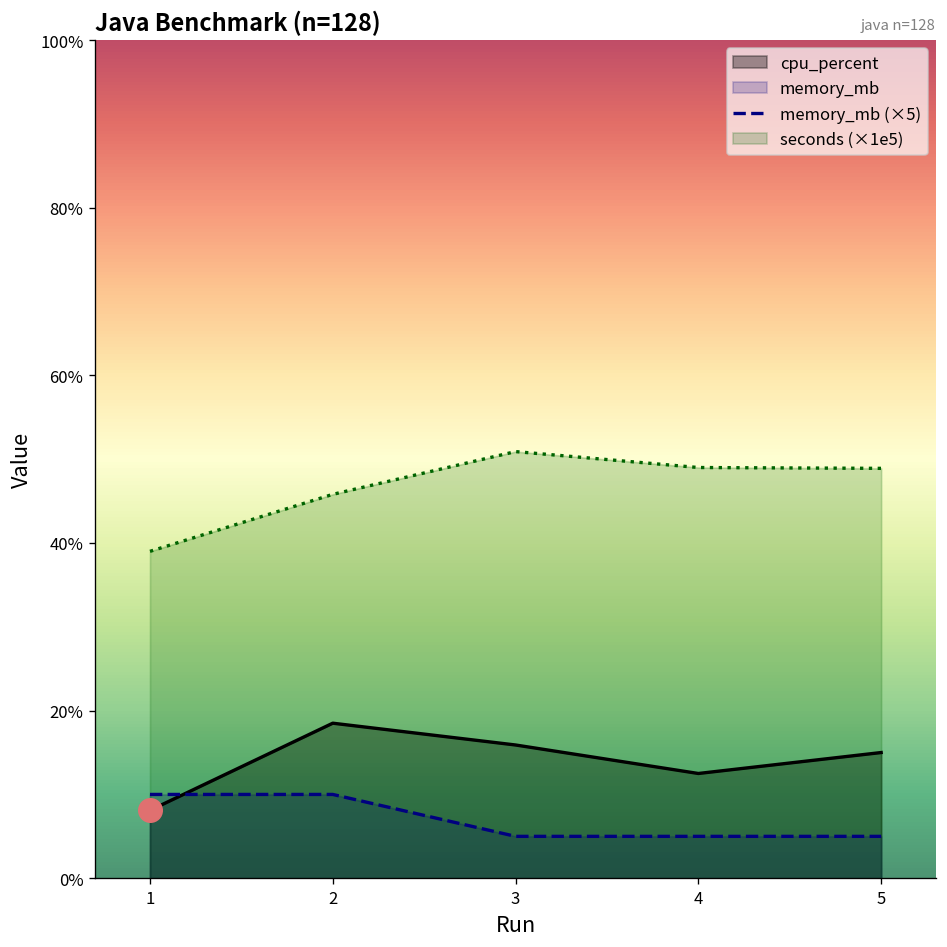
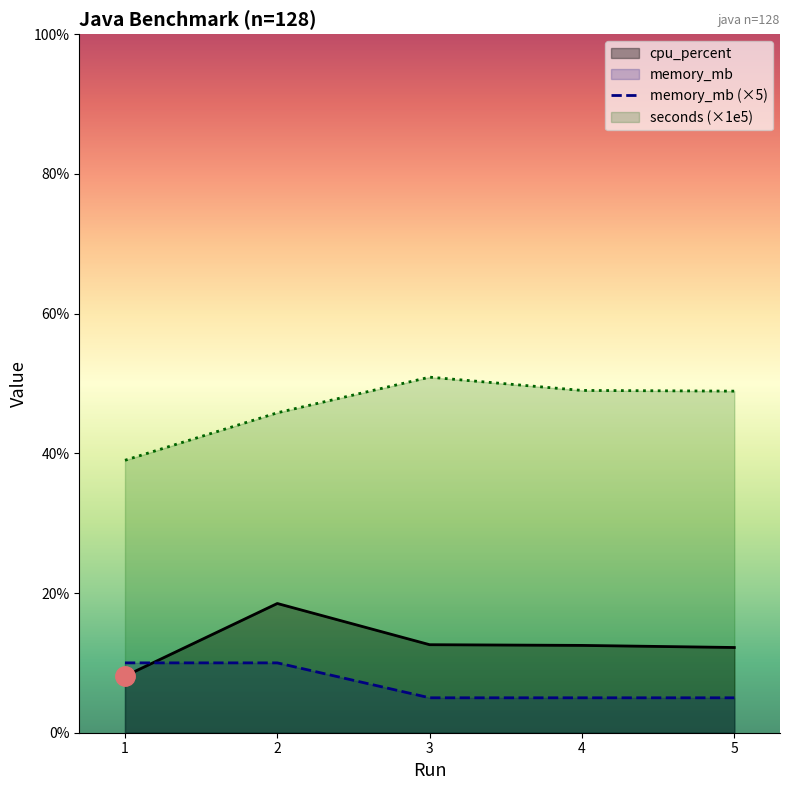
  {
    "cpu_percent": {
      "2": "19%",
-     "3": "16%",
+     "3": "13%",
      "4": "13%",
-     "5": "15%"
+     "5": "12%"
    }
  }
